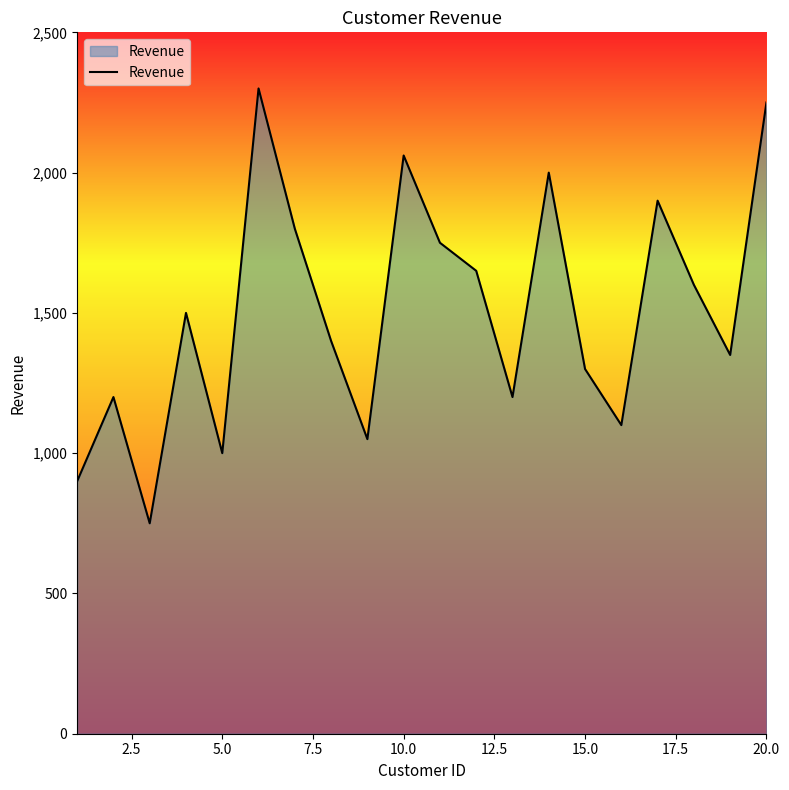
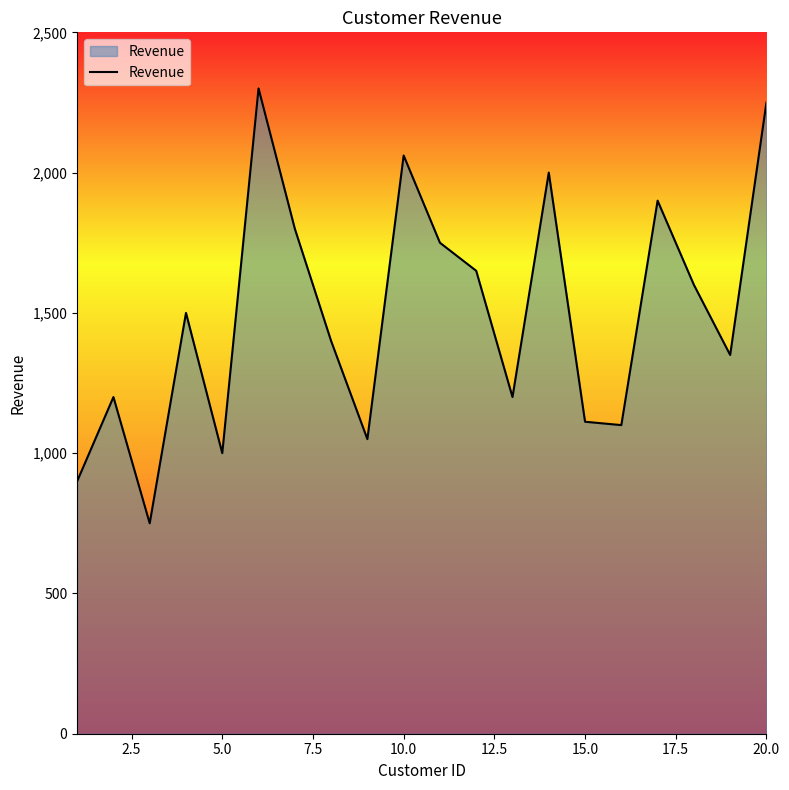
  {
    "5.0": "1,000",
    "10.0": "2,060",
-   "15.0": "1,300",
+   "15.0": "1,110",
    "20.0": "2,250"
  }
